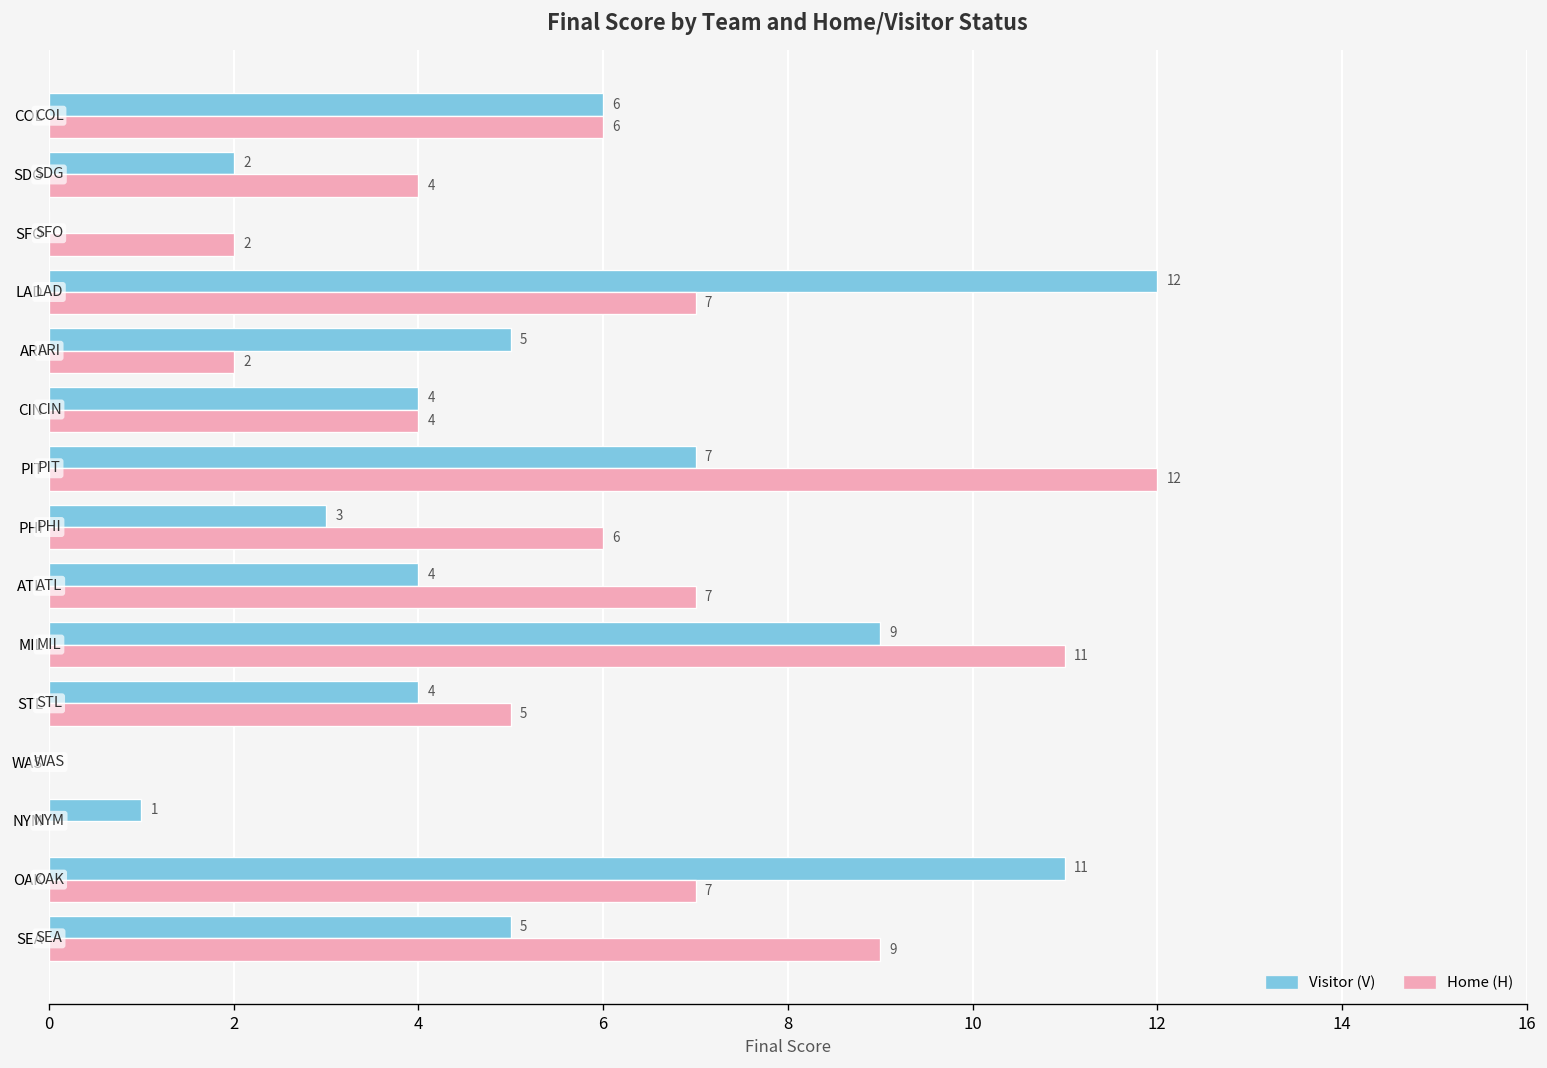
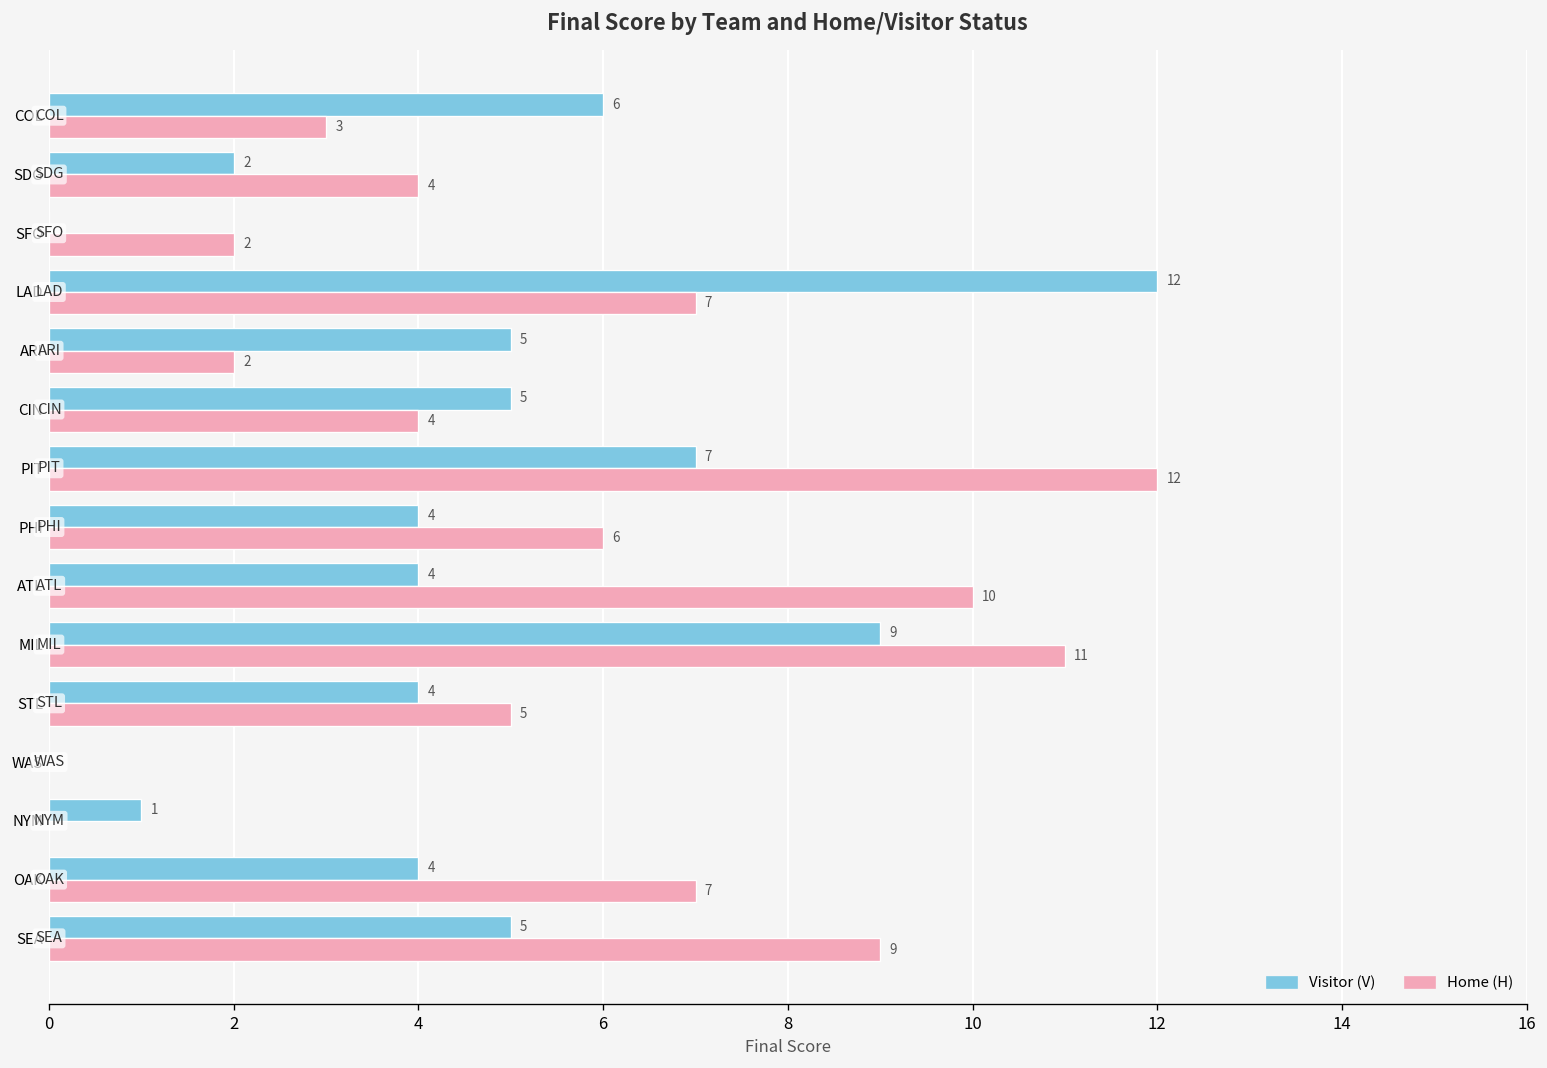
  {
    "Visitor (V)": {
      "COL": 6,
      "SDG": 2,
      "LAD": 12,
      "ARI": 5,
-     "CIN": 4,
+     "CIN": 5,
      "PIT": 7,
-     "PHI": 3,
+     "PHI": 4,
      "ATL": 4,
      "MIL": 9,
      "STL": 4,
      "NYM": 1,
-     "OAK": 11,
+     "OAK": 4,
      "SEA": 5
    },
    "Home (H)": {
-     "COL": 6,
+     "COL": 3,
      "SDG": 4,
      "SFO": 2,
      "LAD": 7,
      "ARI": 2,
      "CIN": 4,
      "PIT": 12,
      "PHI": 6,
-     "ATL": 7,
+     "ATL": 10,
      "MIL": 11,
      "STL": 5,
      "OAK": 7,
      "SEA": 9
    }
  }
